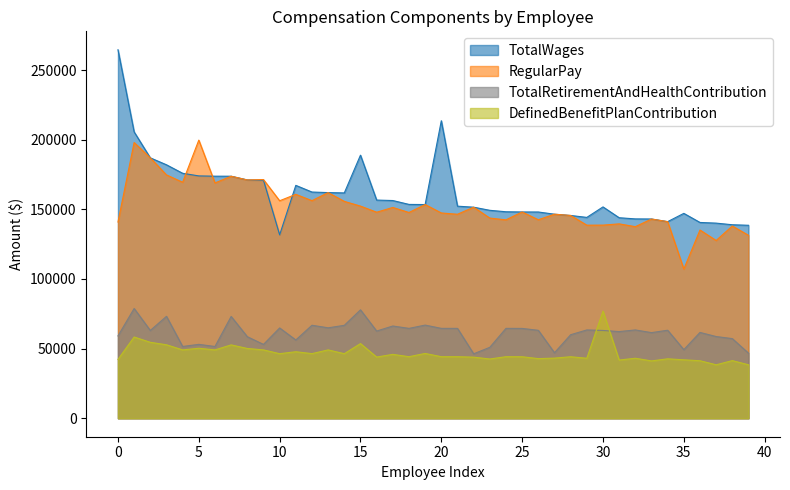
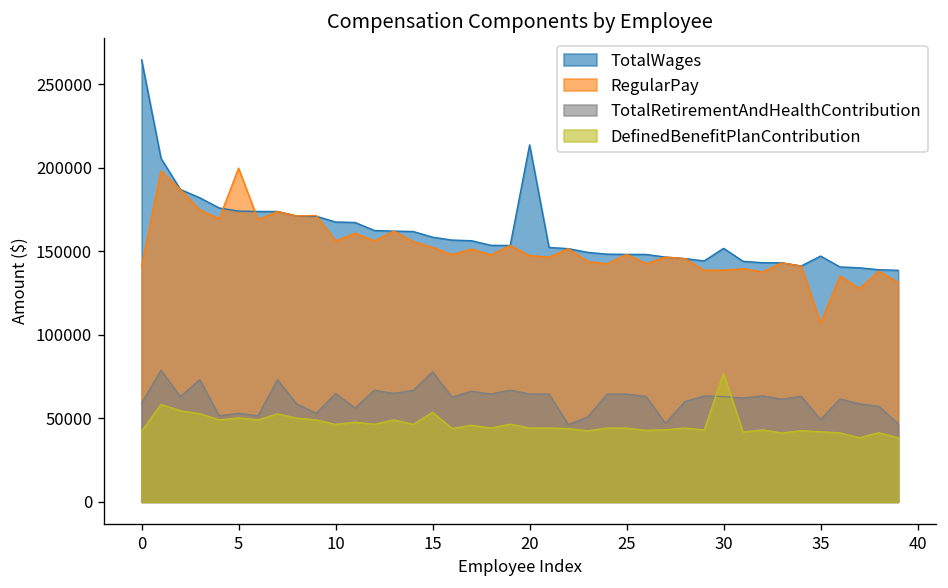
  {
    "TotalWages": {
      "0": 265000,
      "5": 174000,
-     "10": 132000,
-     "15": 189000,
+     "10": 168000,
+     "15": 158000,
      "20": 214000,
      "30": 152000,
      "35": 147000
    },
    "RegularPay": {
      "0": 141000,
      "5": 200000,
      "10": 156000,
      "15": 152000,
      "20": 147000,
      "30": 139000,
      "35": 107000
    },
    "TotalRetirementAndHealthContribution": {
      "0": 59000,
      "5": 53000,
      "10": 65000,
      "15": 78000,
      "20": 65000,
      "25": 65000,
      "30": 63000,
      "35": 49000
    },
    "DefinedBenefitPlanContribution": {
      "0": 42000,
      "5": 50000,
      "10": 46000,
      "15": 54000,
      "20": 44000,
      "25": 44000,
      "30": 77000,
      "35": 42000
    }
  }
